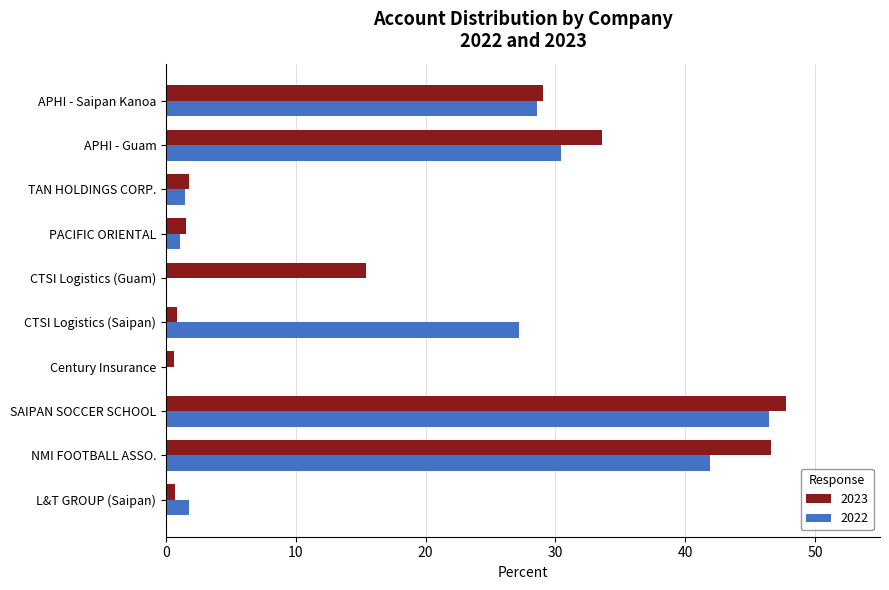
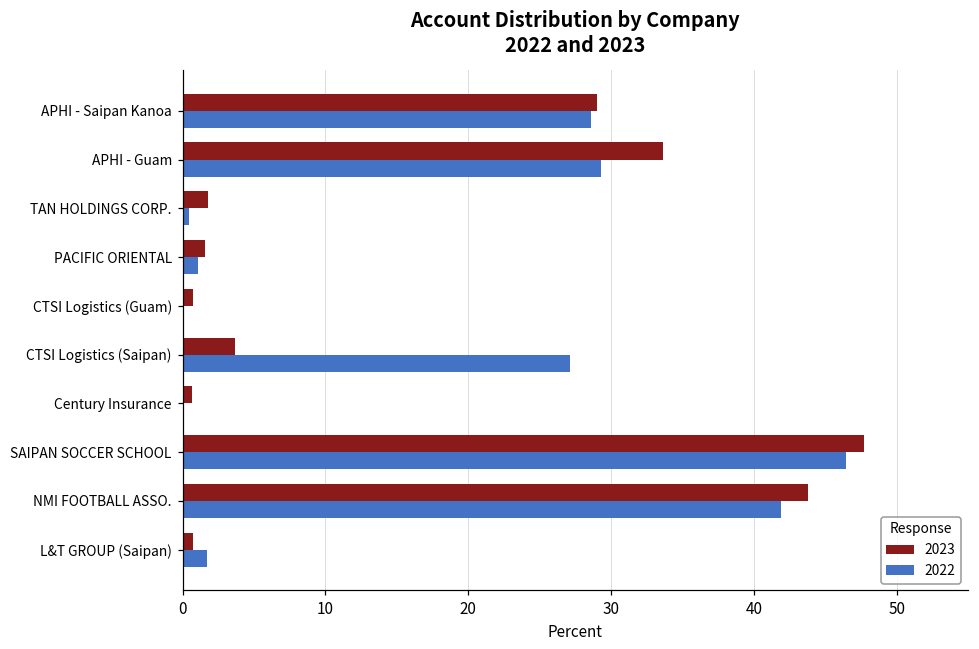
  {
    "2023": {
      "APHI - Saipan Kanoa": 29.0,
      "APHI - Guam": 33.6,
      "TAN HOLDINGS CORP.": 1.8,
      "PACIFIC ORIENTAL": 1.6,
-     "CTSI Logistics (Guam)": 15.4,
-     "CTSI Logistics (Saipan)": 0.8,
+     "CTSI Logistics (Guam)": 0.7,
+     "CTSI Logistics (Saipan)": 3.7,
      "Century Insurance": 0.6,
      "SAIPAN SOCCER SCHOOL": 47.7,
-     "NMI FOOTBALL ASSO.": 46.6,
+     "NMI FOOTBALL ASSO.": 43.8,
      "L&T GROUP (Saipan)": 0.7
    },
    "2022": {
      "APHI - Saipan Kanoa": 28.6,
-     "APHI - Guam": 30.4,
-     "TAN HOLDINGS CORP.": 1.4,
+     "APHI - Guam": 29.3,
+     "TAN HOLDINGS CORP.": 0.4,
      "PACIFIC ORIENTAL": 1.1,
      "CTSI Logistics (Guam)": 0.0,
      "CTSI Logistics (Saipan)": 27.2,
      "Century Insurance": 0.0,
      "SAIPAN SOCCER SCHOOL": 46.4,
      "NMI FOOTBALL ASSO.": 41.9,
      "L&T GROUP (Saipan)": 1.7
    }
  }
